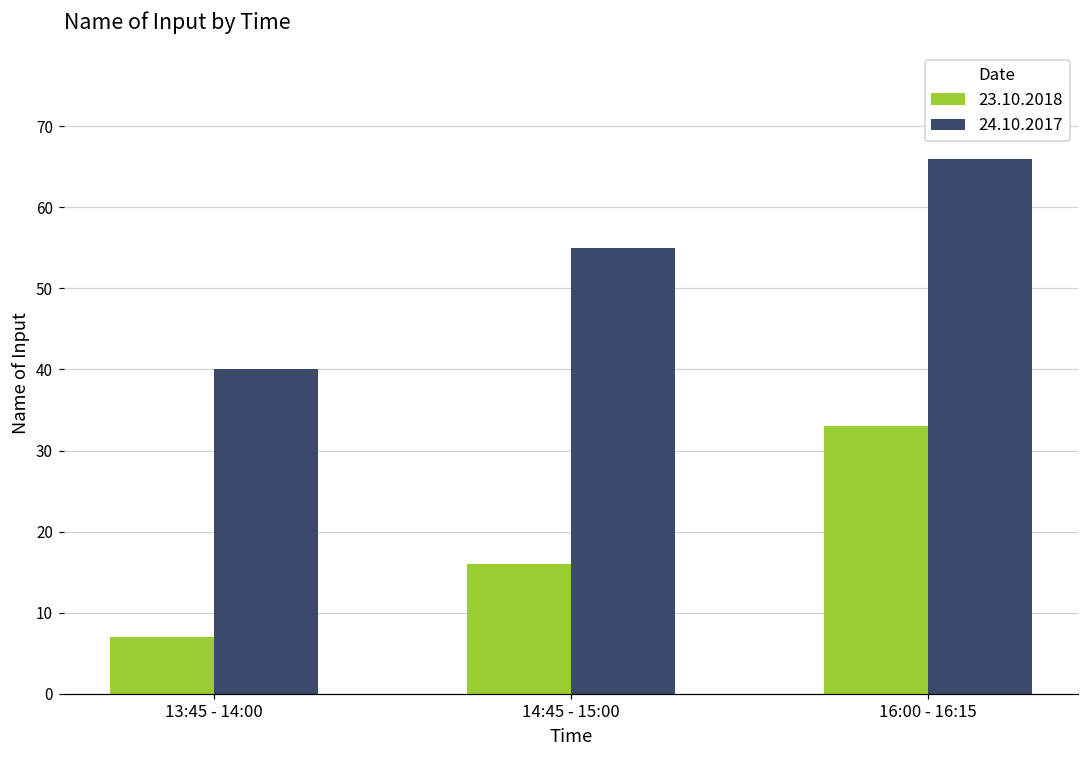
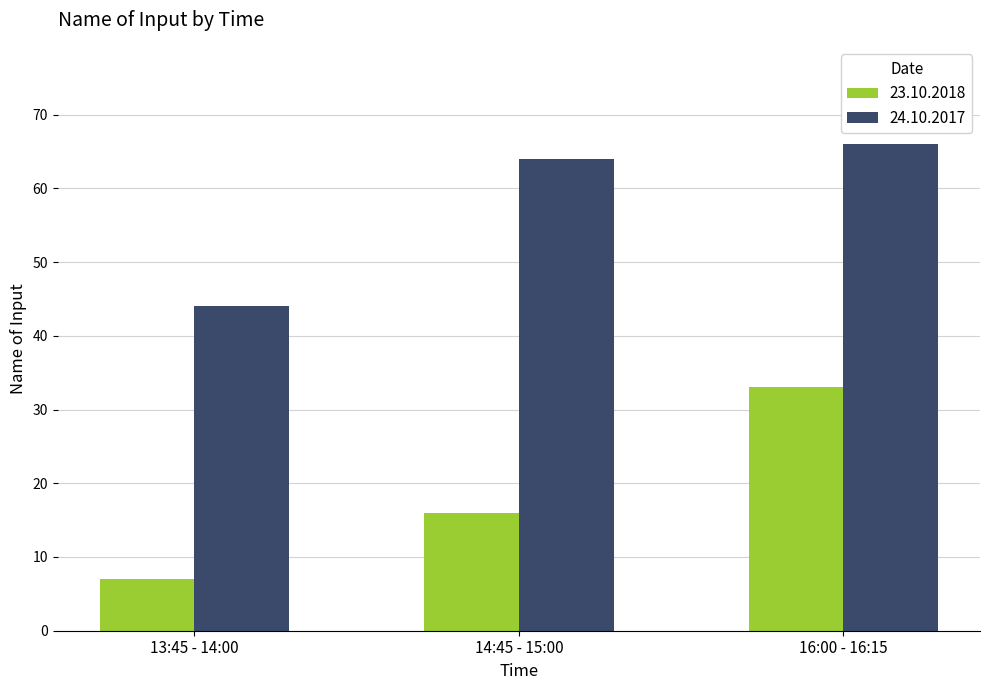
  {
    "23.10.2018": {
      "13:45 - 14:00": 7,
      "14:45 - 15:00": 16,
      "16:00 - 16:15": 33
    },
    "24.10.2017": {
-     "13:45 - 14:00": 40,
-     "14:45 - 15:00": 55,
+     "13:45 - 14:00": 44,
+     "14:45 - 15:00": 64,
      "16:00 - 16:15": 66
    }
  }
